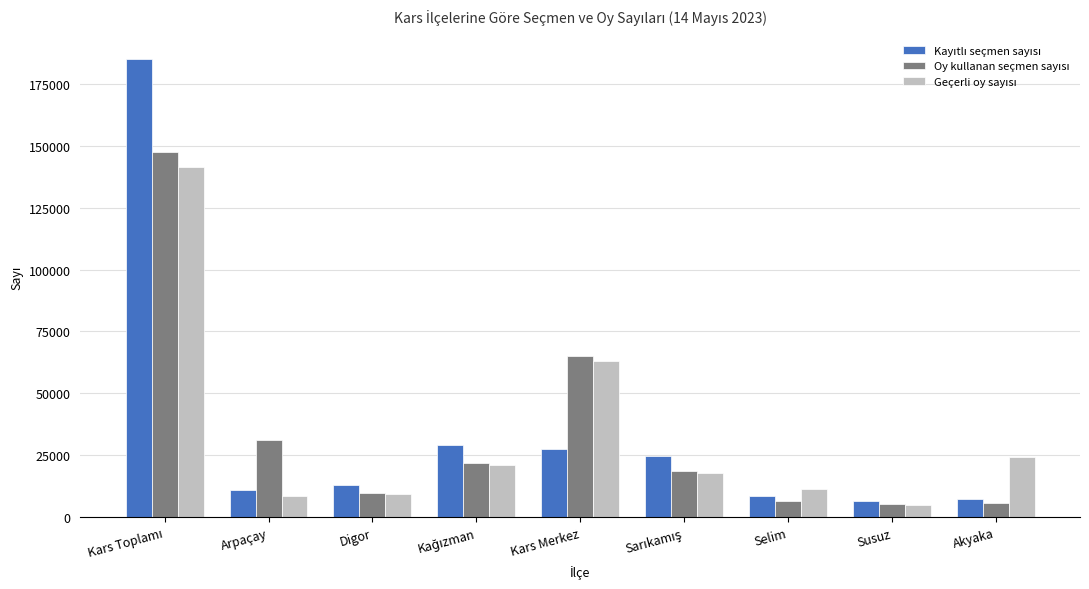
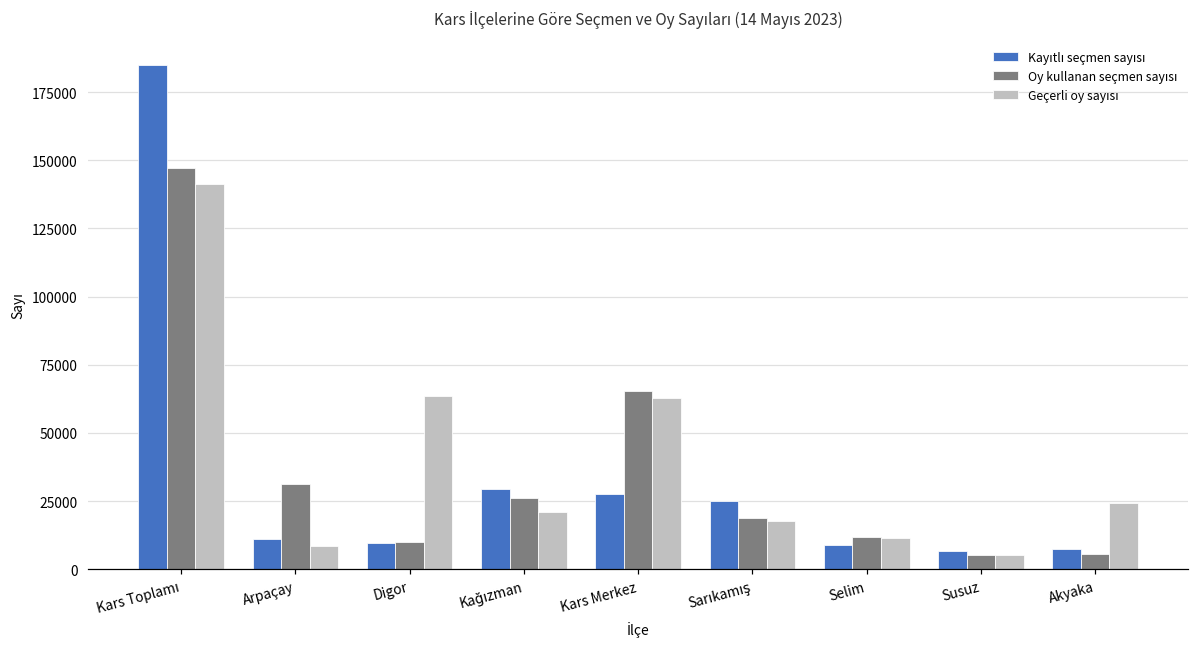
  {
    "Kayıtlı seçmen sayısı": {
      "Kars Toplamı": 185000,
      "Arpaçay": 11000,
-     "Digor": 13000,
+     "Digor": 9000,
      "Kağızman": 29000,
      "Kars Merkez": 27000,
      "Sarıkamış": 25000,
      "Selim": 9000,
      "Susuz": 7000,
      "Akyaka": 7000
    },
    "Oy kullanan seçmen sayısı": {
      "Kars Toplamı": 147000,
      "Arpaçay": 31000,
      "Digor": 10000,
-     "Kağızman": 22000,
+     "Kağızman": 26000,
      "Kars Merkez": 65000,
      "Sarıkamış": 19000,
-     "Selim": 7000,
+     "Selim": 12000,
      "Susuz": 5000,
      "Akyaka": 6000
    },
    "Geçerli oy sayısı": {
      "Kars Toplamı": 141000,
      "Arpaçay": 9000,
-     "Digor": 9000,
+     "Digor": 64000,
      "Kağızman": 21000,
      "Kars Merkez": 63000,
      "Sarıkamış": 18000,
      "Selim": 11000,
      "Susuz": 5000,
      "Akyaka": 24000
    }
  }
